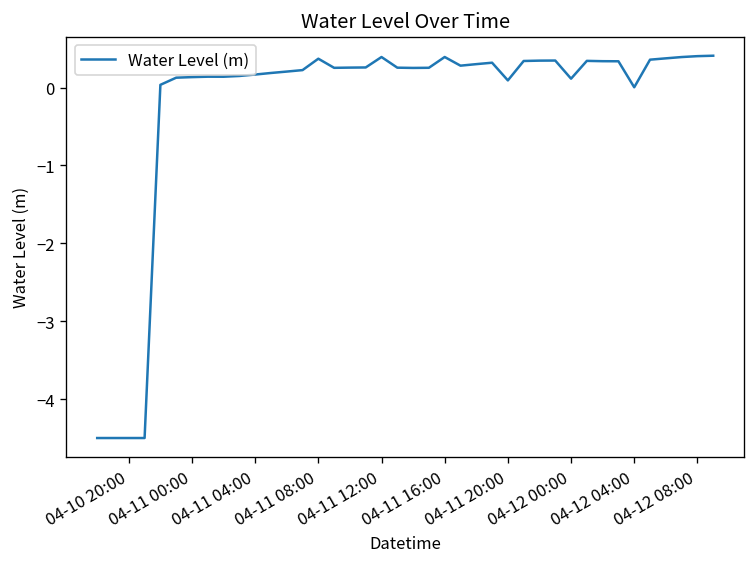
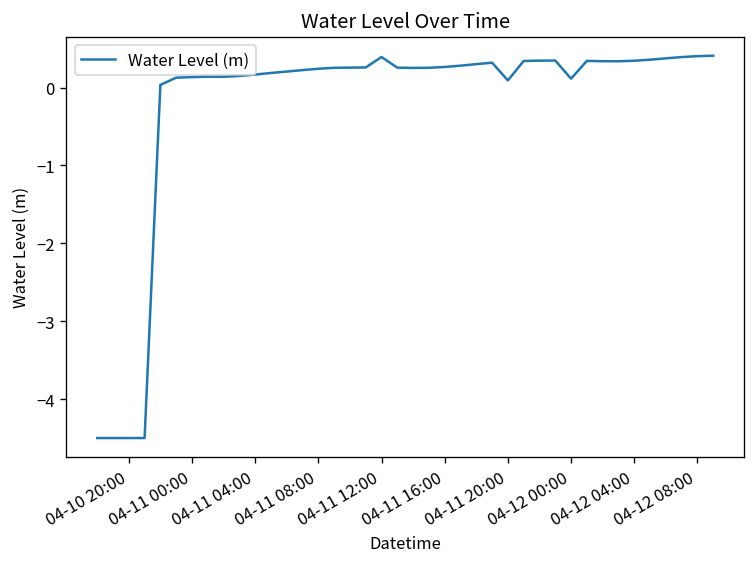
  {
    "04-10 20:00": -4.5,
    "04-11 00:00": 0.1,
-   "04-11 08:00": 0.4,
+   "04-11 08:00": 0.2,
    "04-11 12:00": 0.4,
-   "04-11 16:00": 0.4,
+   "04-11 16:00": 0.3,
    "04-11 20:00": 0.1,
    "04-12 00:00": 0.1,
-   "04-12 04:00": 0.0,
+   "04-12 04:00": 0.3,
    "04-12 08:00": 0.4
  }
